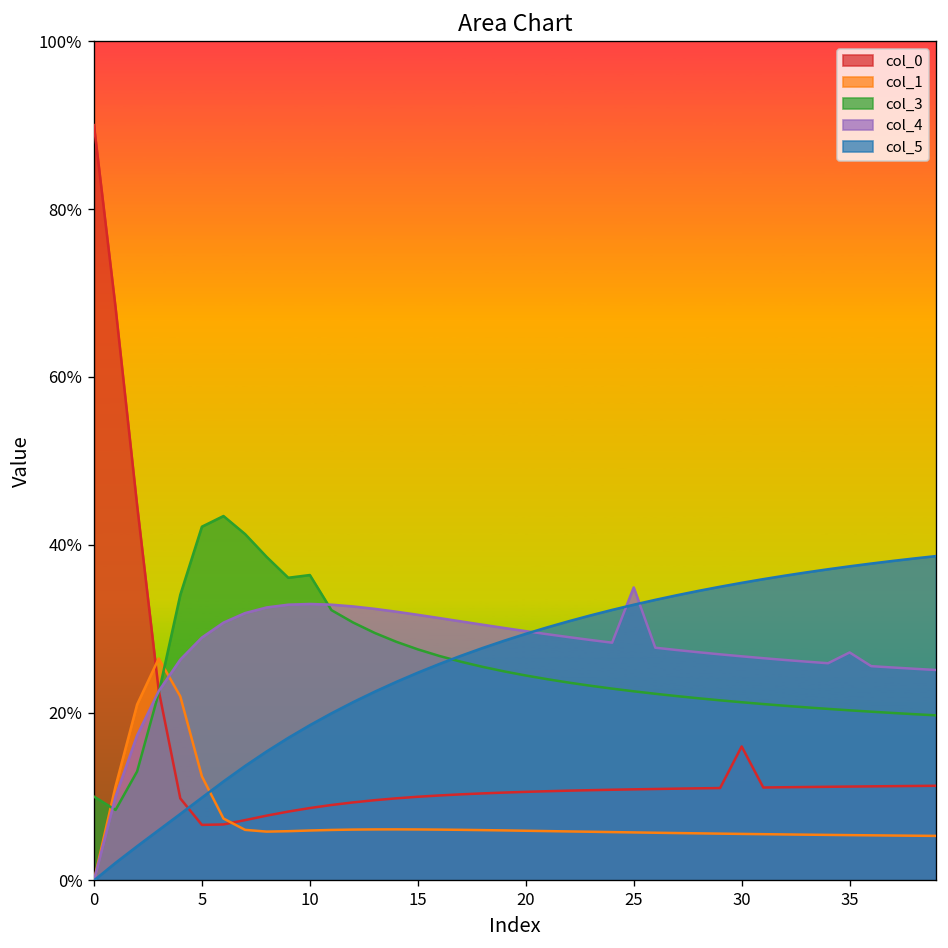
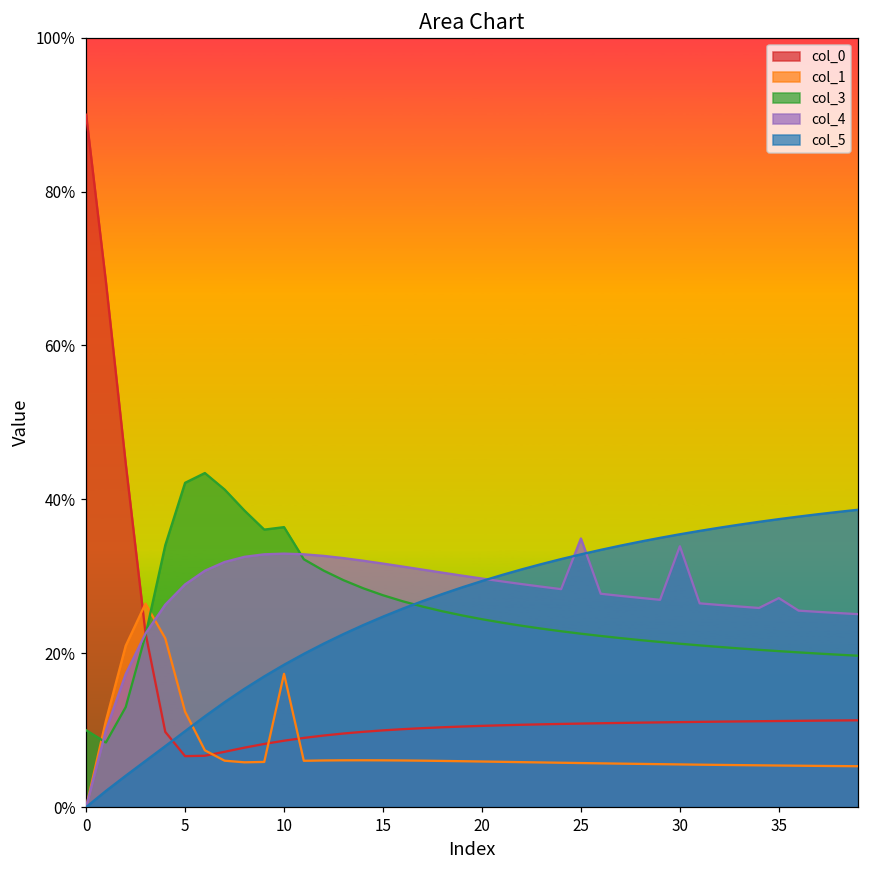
  {
    "col_0": {
      "0": "90%",
      "5": "7%",
      "10": "9%",
      "15": "10%",
      "20": "11%",
      "25": "11%",
-     "30": "16%",
+     "30": "11%",
      "35": "11%"
    },
    "col_1": {
      "5": "12%",
-     "10": "6%",
+     "10": "17%",
      "15": "6%",
      "20": "6%",
      "25": "6%",
      "30": "6%",
      "35": "5%"
    },
    "col_3": {
      "0": "10%",
      "5": "42%",
      "10": "36%",
      "15": "28%",
      "20": "24%",
      "25": "23%",
      "30": "21%",
      "35": "20%"
    },
    "col_4": {
      "5": "29%",
      "10": "33%",
      "15": "32%",
      "25": "35%",
-     "30": "27%",
+     "30": "34%",
      "35": "27%"
    },
    "col_5": {
      "5": "10%",
      "10": "19%",
      "15": "25%",
      "25": "33%",
      "30": "35%",
      "35": "37%"
    }
  }
